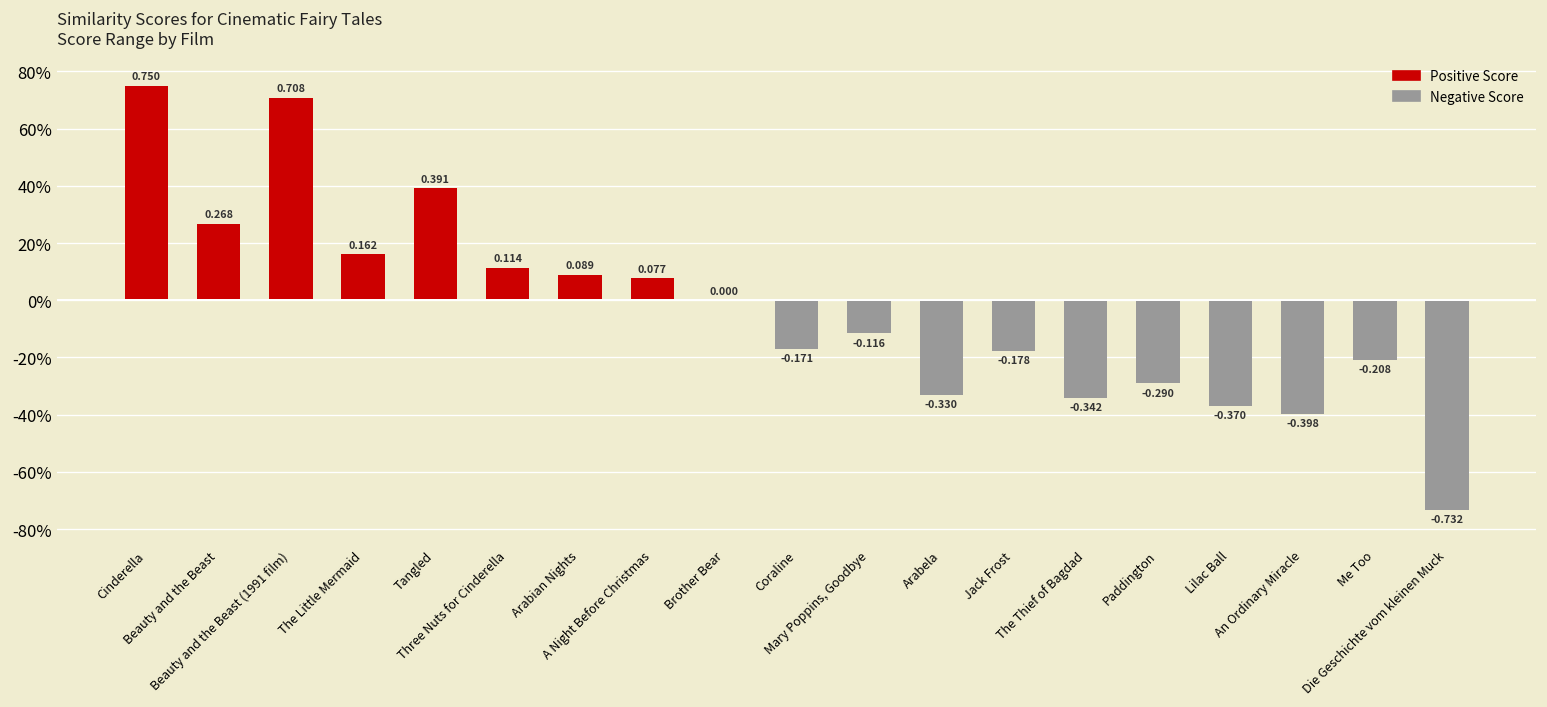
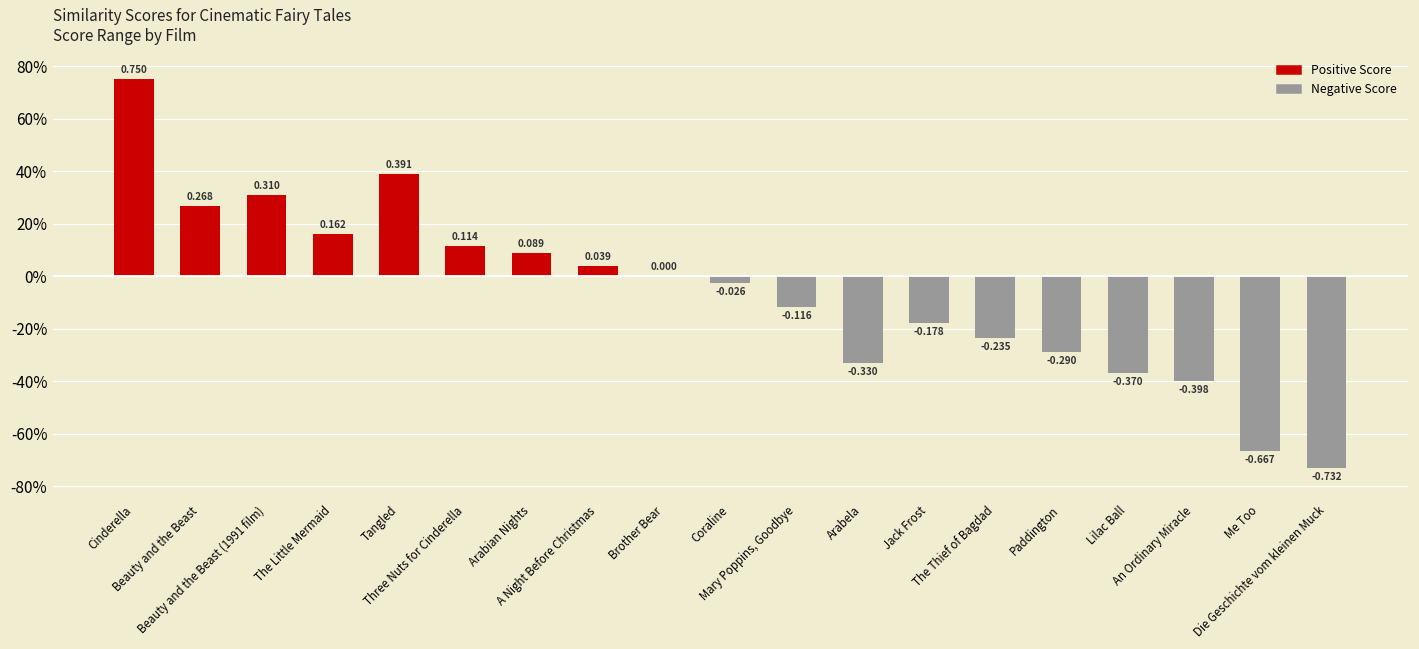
  {
    "Positive Score": {
      "Cinderella": 0.750,
      "Beauty and the Beast": 0.268,
-     "Beauty and the Beast (1991 film)": 0.708,
+     "Beauty and the Beast (1991 film)": 0.310,
      "The Little Mermaid": 0.162,
      "Tangled": 0.391,
      "Three Nuts for Cinderella": 0.114,
      "Arabian Nights": 0.089,
-     "A Night Before Christmas": 0.077,
+     "A Night Before Christmas": 0.039,
      "Brother Bear": 0.000
    },
    "Negative Score": {
      "Brother Bear": 0.000,
-     "Coraline": -0.171,
+     "Coraline": -0.026,
      "Mary Poppins, Goodbye": -0.116,
      "Arabela": -0.330,
      "Jack Frost": -0.178,
-     "The Thief of Bagdad": -0.342,
+     "The Thief of Bagdad": -0.235,
      "Paddington": -0.290,
      "Lilac Ball": -0.370,
      "An Ordinary Miracle": -0.398,
-     "Me Too": -0.208,
+     "Me Too": -0.667,
      "Die Geschichte vom kleinen Muck": -0.732
    }
  }
